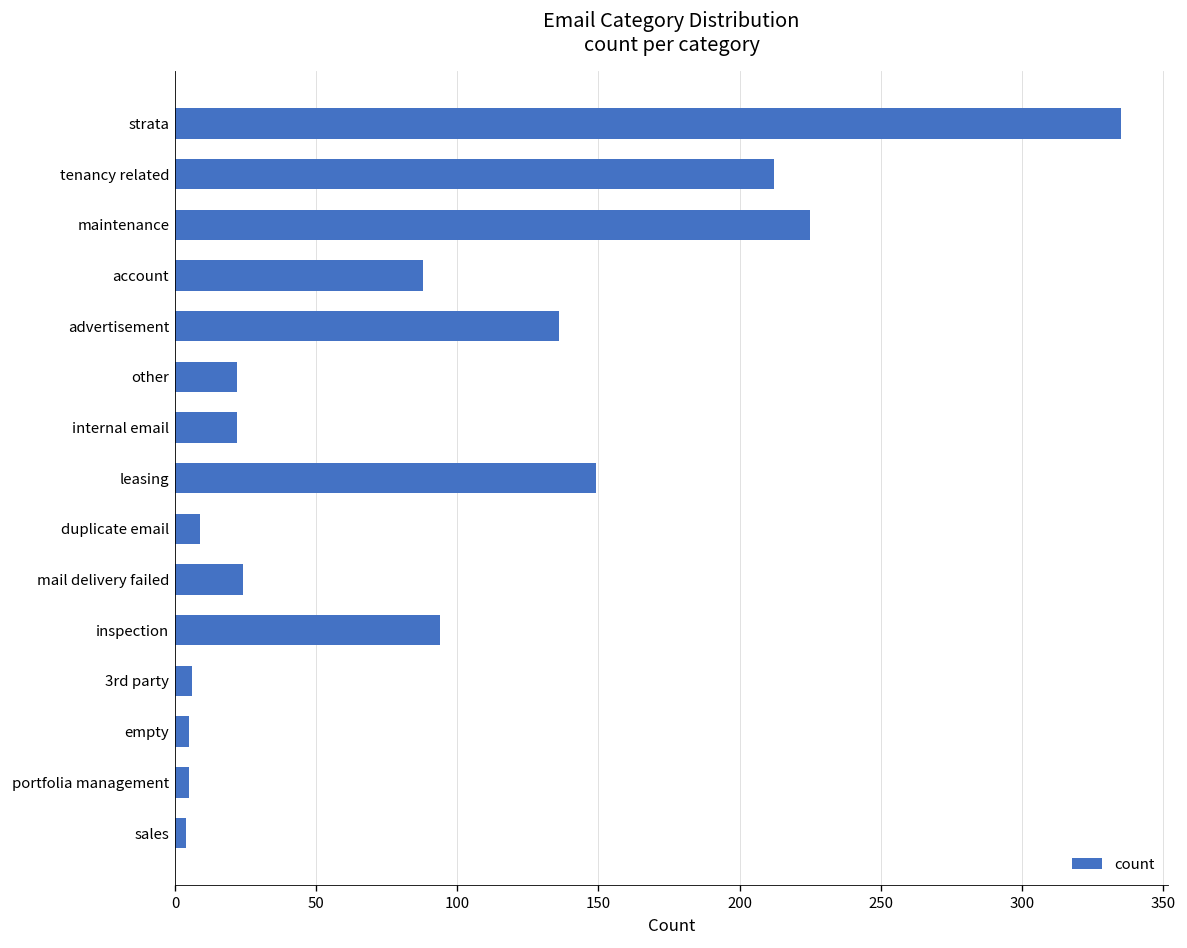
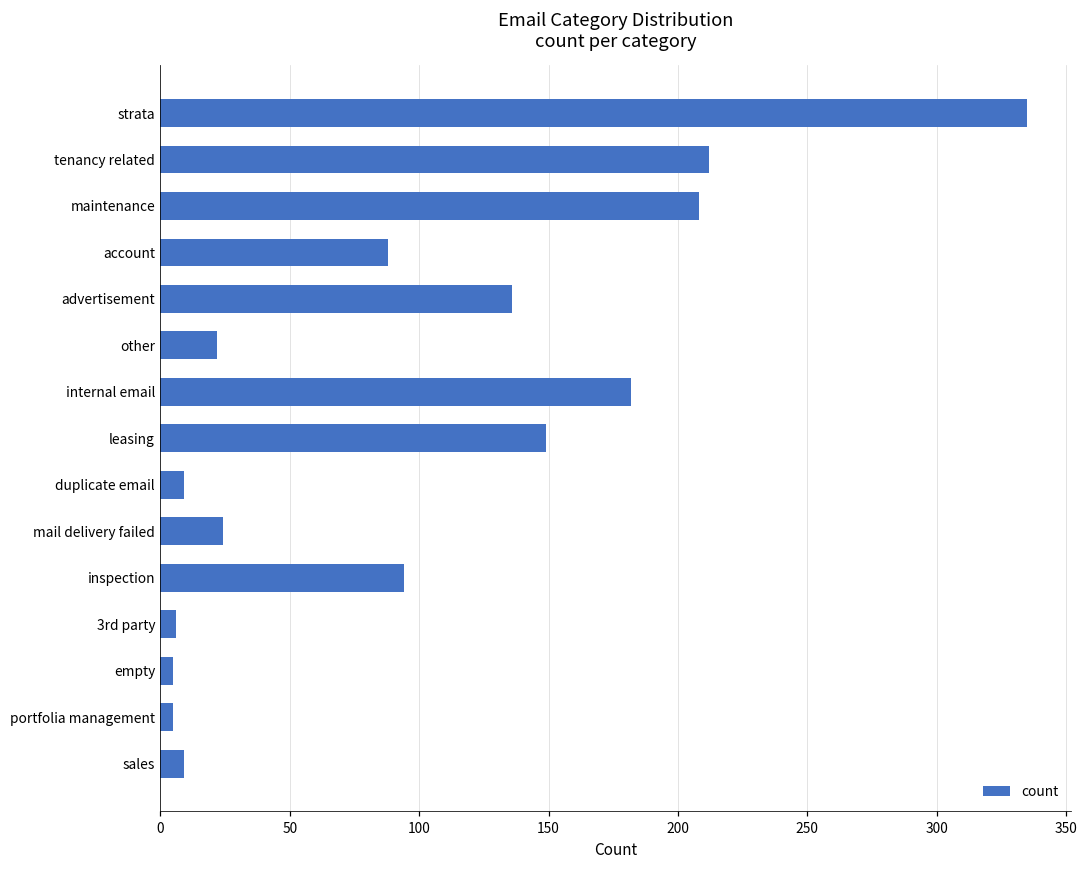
  {
    "strata": 335,
    "tenancy related": 212,
-   "maintenance": 225,
+   "maintenance": 208,
    "account": 88,
    "advertisement": 136,
    "other": 22,
-   "internal email": 22,
+   "internal email": 182,
    "leasing": 149,
    "duplicate email": 9,
    "mail delivery failed": 24,
    "inspection": 94,
    "3rd party": 6,
    "empty": 5,
    "portfolia management": 5,
-   "sales": 4
+   "sales": 9
  }
